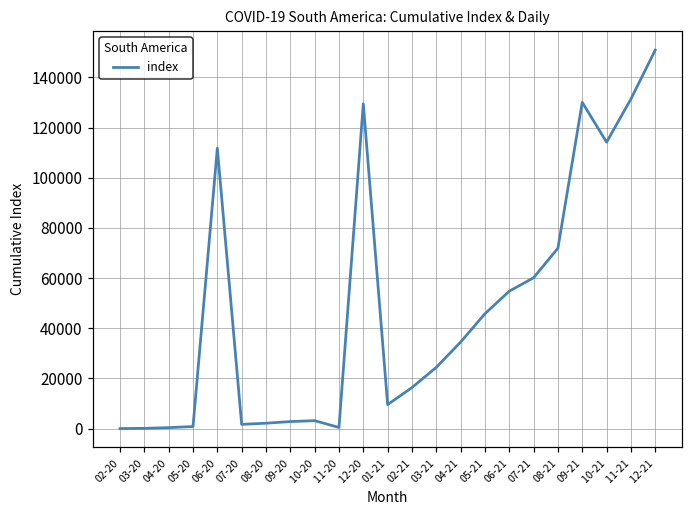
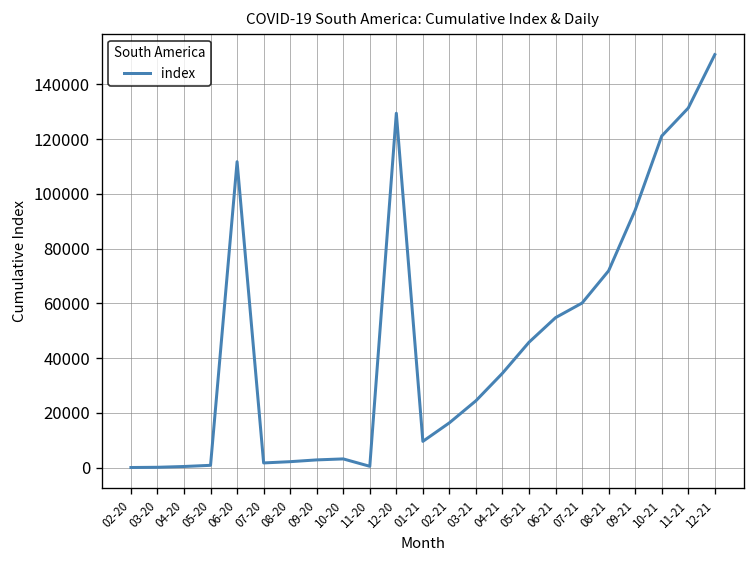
  {
    "02-20": 0,
    "03-20": 0,
    "04-20": 0,
    "05-20": 1000,
    "06-20": 112000,
    "07-20": 2000,
    "08-20": 2000,
    "09-20": 3000,
    "10-20": 3000,
    "11-20": 0,
    "12-20": 129000,
    "01-21": 10000,
    "02-21": 16000,
    "03-21": 24000,
    "04-21": 34000,
    "05-21": 46000,
    "06-21": 55000,
    "07-21": 60000,
    "08-21": 72000,
-   "09-21": 130000,
-   "10-21": 114000,
+   "09-21": 94000,
+   "10-21": 121000,
    "11-21": 131000,
    "12-21": 151000
  }
